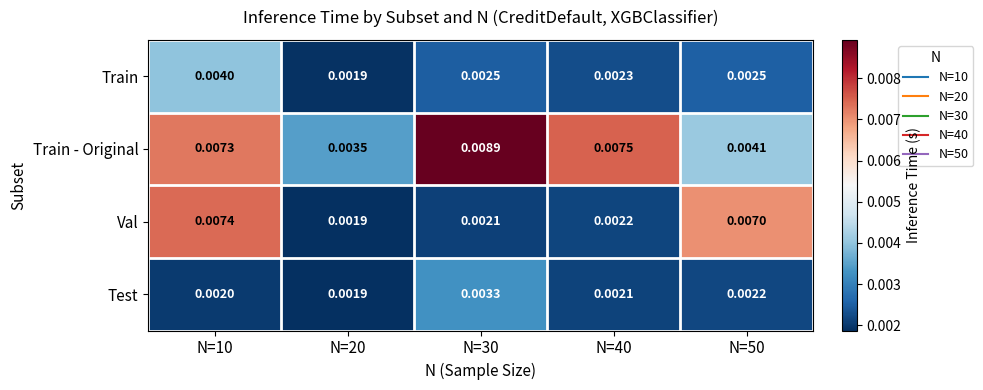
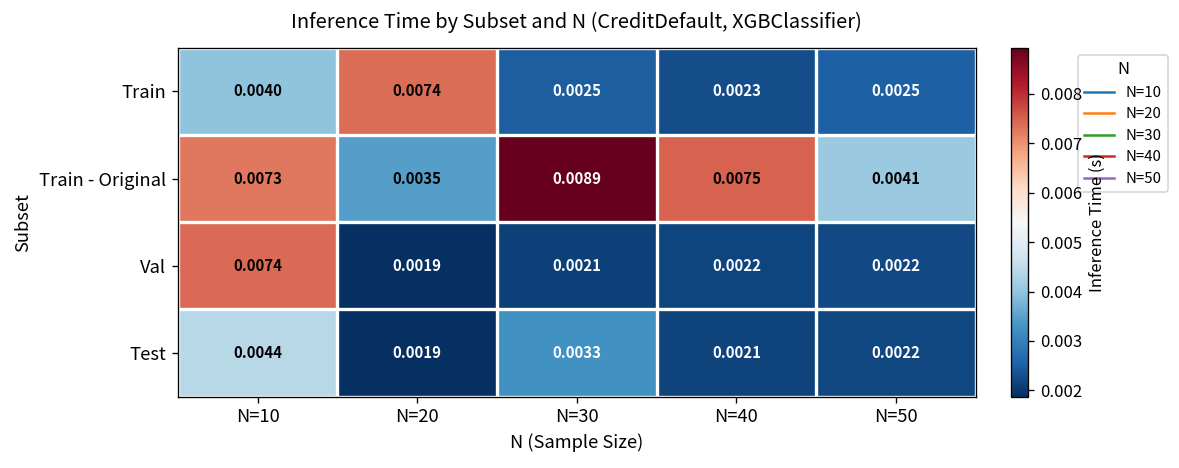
  {
    "Train": {
      "N=10": 0.0040,
-     "N=20": 0.0019,
+     "N=20": 0.0074,
      "N=30": 0.0025,
      "N=40": 0.0023,
      "N=50": 0.0025
    },
    "Train - Original": {
      "N=10": 0.0073,
      "N=20": 0.0035,
      "N=30": 0.0089,
      "N=40": 0.0075,
      "N=50": 0.0041
    },
    "Val": {
      "N=10": 0.0074,
      "N=20": 0.0019,
      "N=30": 0.0021,
      "N=40": 0.0022,
-     "N=50": 0.0070
+     "N=50": 0.0022
    },
    "Test": {
-     "N=10": 0.0020,
+     "N=10": 0.0044,
      "N=20": 0.0019,
      "N=30": 0.0033,
      "N=40": 0.0021,
      "N=50": 0.0022
    }
  }
